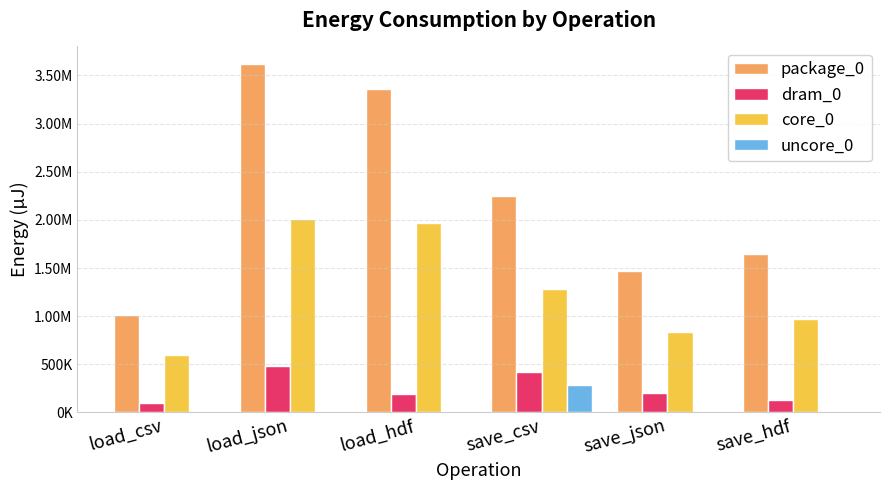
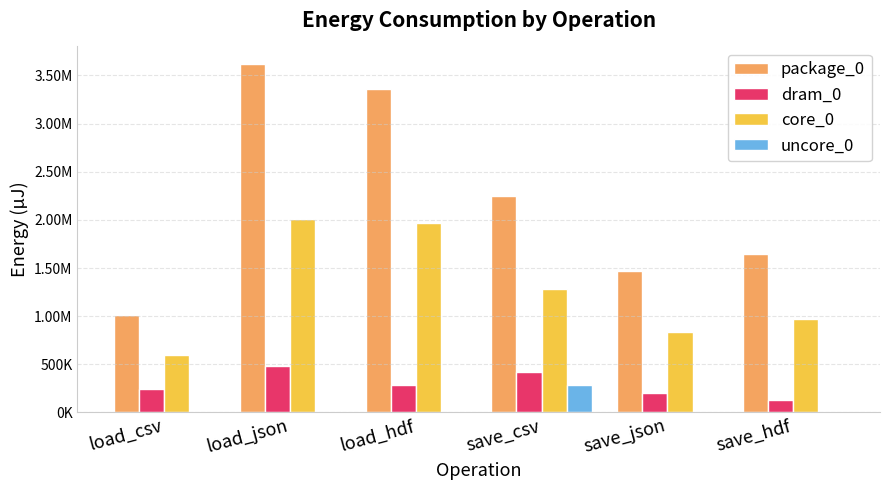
  {
    "dram_0": {
-     "load_csv": 100000,
+     "load_csv": 200000,
      "load_json": 500000,
-     "load_hdf": 200000,
+     "load_hdf": 300000,
      "save_csv": 400000,
      "save_json": 200000,
      "save_hdf": 100000
    },
    "uncore_0": {
      "load_csv": 0,
      "load_hdf": 0,
      "save_csv": 300000,
      "save_hdf": 0
    }
  }
